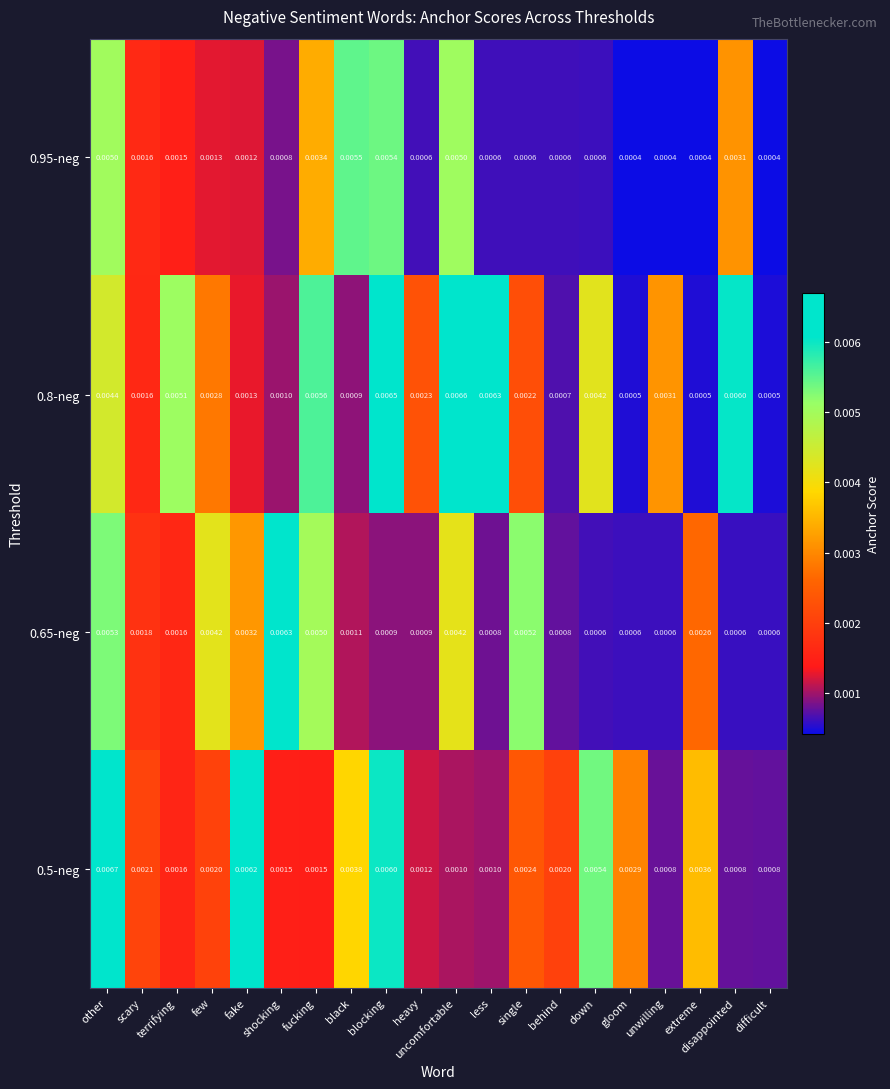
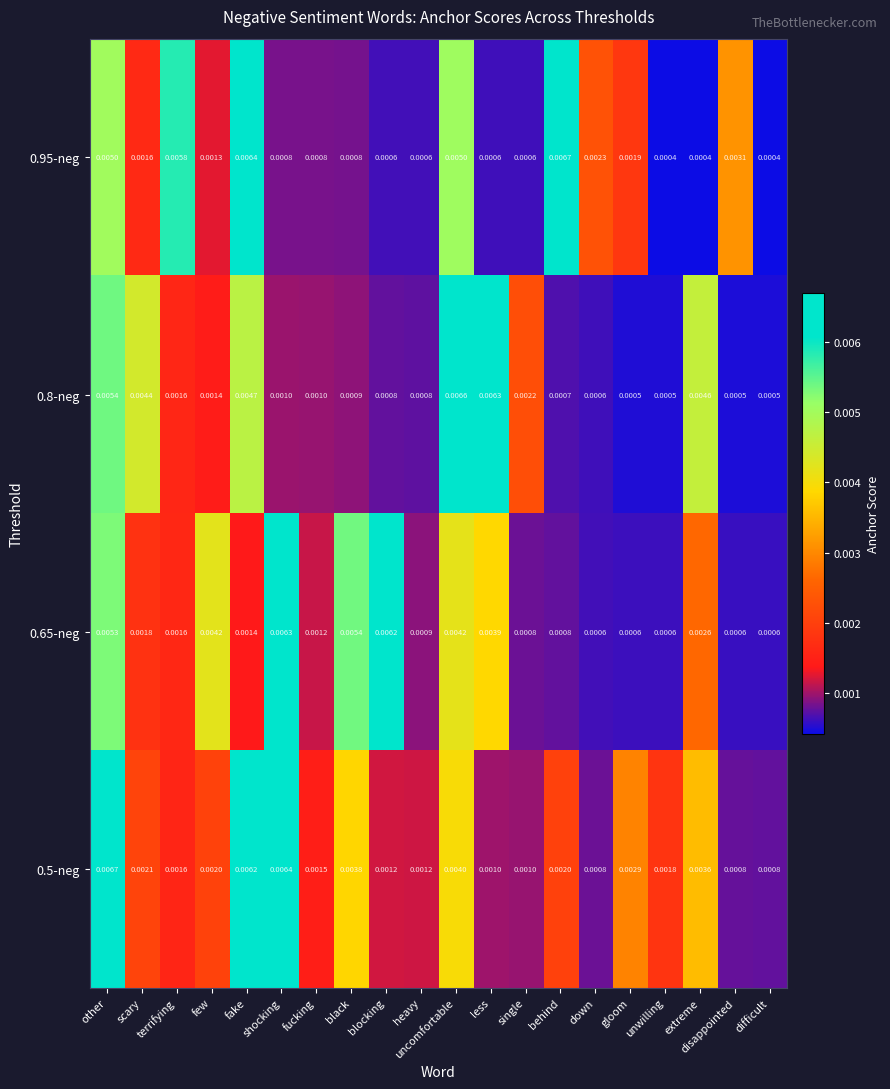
  {
    "0.95-neg": {
      "other": 0.0050,
      "scary": 0.0016,
-     "terrifying": 0.0015,
+     "terrifying": 0.0058,
      "few": 0.0013,
-     "fake": 0.0012,
+     "fake": 0.0064,
      "shocking": 0.0008,
-     "fucking": 0.0034,
-     "black": 0.0055,
-     "blocking": 0.0054,
+     "fucking": 0.0008,
+     "black": 0.0008,
+     "blocking": 0.0006,
      "heavy": 0.0006,
      "uncomfortable": 0.0050,
      "less": 0.0006,
      "single": 0.0006,
-     "behind": 0.0006,
-     "down": 0.0006,
-     "gloom": 0.0004,
+     "behind": 0.0067,
+     "down": 0.0023,
+     "gloom": 0.0019,
      "unwilling": 0.0004,
      "extreme": 0.0004,
      "disappointed": 0.0031,
      "difficult": 0.0004
    },
    "0.8-neg": {
-     "other": 0.0044,
-     "scary": 0.0016,
-     "terrifying": 0.0051,
-     "few": 0.0028,
-     "fake": 0.0013,
+     "other": 0.0054,
+     "scary": 0.0044,
+     "terrifying": 0.0016,
+     "few": 0.0014,
+     "fake": 0.0047,
      "shocking": 0.0010,
-     "fucking": 0.0056,
+     "fucking": 0.0010,
      "black": 0.0009,
-     "blocking": 0.0065,
-     "heavy": 0.0023,
+     "blocking": 0.0008,
+     "heavy": 0.0008,
      "uncomfortable": 0.0066,
      "less": 0.0063,
      "single": 0.0022,
      "behind": 0.0007,
-     "down": 0.0042,
+     "down": 0.0006,
      "gloom": 0.0005,
-     "unwilling": 0.0031,
-     "extreme": 0.0005,
-     "disappointed": 0.0060,
+     "unwilling": 0.0005,
+     "extreme": 0.0046,
+     "disappointed": 0.0005,
      "difficult": 0.0005
    },
    "0.65-neg": {
      "other": 0.0053,
      "scary": 0.0018,
      "terrifying": 0.0016,
      "few": 0.0042,
-     "fake": 0.0032,
+     "fake": 0.0014,
      "shocking": 0.0063,
-     "fucking": 0.0050,
-     "black": 0.0011,
-     "blocking": 0.0009,
+     "fucking": 0.0012,
+     "black": 0.0054,
+     "blocking": 0.0062,
      "heavy": 0.0009,
      "uncomfortable": 0.0042,
-     "less": 0.0008,
-     "single": 0.0052,
+     "less": 0.0039,
+     "single": 0.0008,
      "behind": 0.0008,
      "down": 0.0006,
      "gloom": 0.0006,
      "unwilling": 0.0006,
      "extreme": 0.0026,
      "disappointed": 0.0006,
      "difficult": 0.0006
    },
    "0.5-neg": {
      "other": 0.0067,
      "scary": 0.0021,
      "terrifying": 0.0016,
      "few": 0.0020,
      "fake": 0.0062,
-     "shocking": 0.0015,
+     "shocking": 0.0064,
      "fucking": 0.0015,
      "black": 0.0038,
-     "blocking": 0.0060,
+     "blocking": 0.0012,
      "heavy": 0.0012,
-     "uncomfortable": 0.0010,
+     "uncomfortable": 0.0040,
      "less": 0.0010,
-     "single": 0.0024,
+     "single": 0.0010,
      "behind": 0.0020,
-     "down": 0.0054,
+     "down": 0.0008,
      "gloom": 0.0029,
-     "unwilling": 0.0008,
+     "unwilling": 0.0018,
      "extreme": 0.0036,
      "disappointed": 0.0008,
      "difficult": 0.0008
    }
  }
